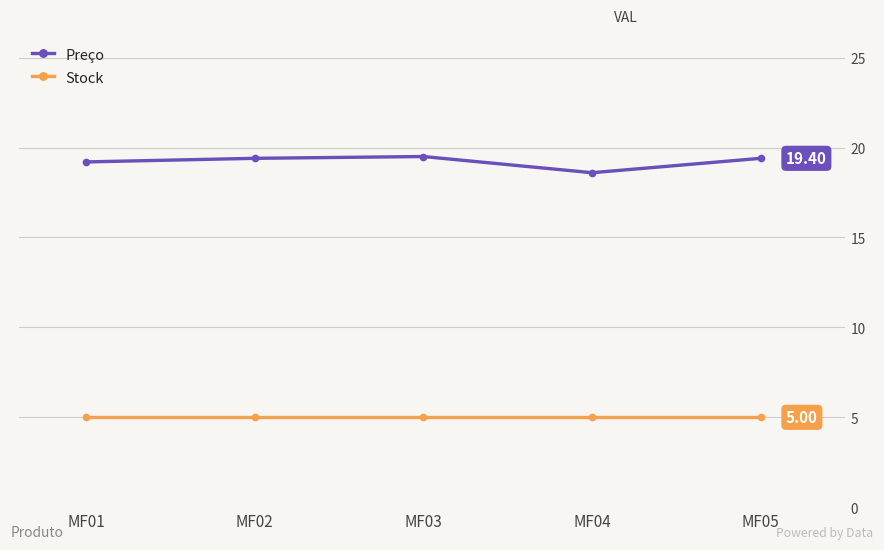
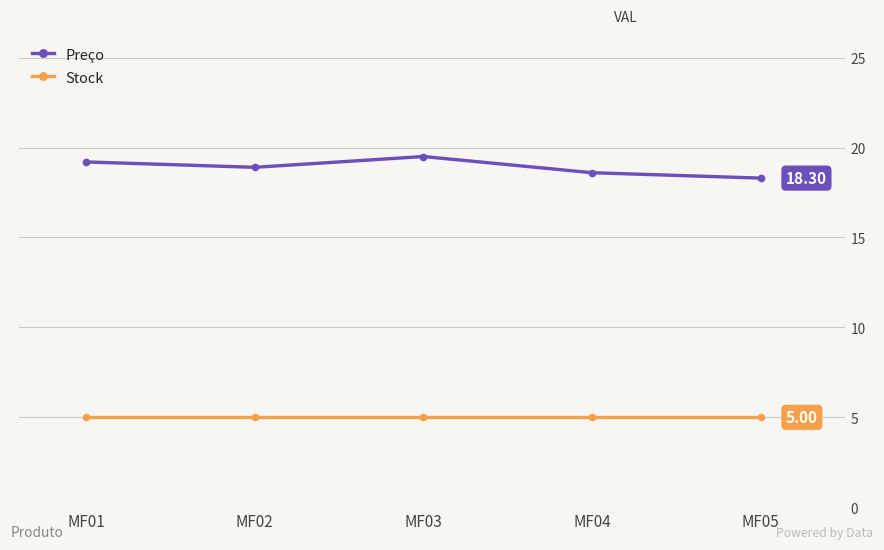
  {
    "Preço": {
-     "MF02": 19.4,
-     "MF05": 19.40
+     "MF02": 18.9,
+     "MF05": 18.30
    },
    "Stock": {
      "MF01": 5.0,
      "MF02": 5.0,
      "MF03": 5.0,
      "MF04": 5.0
    }
  }
